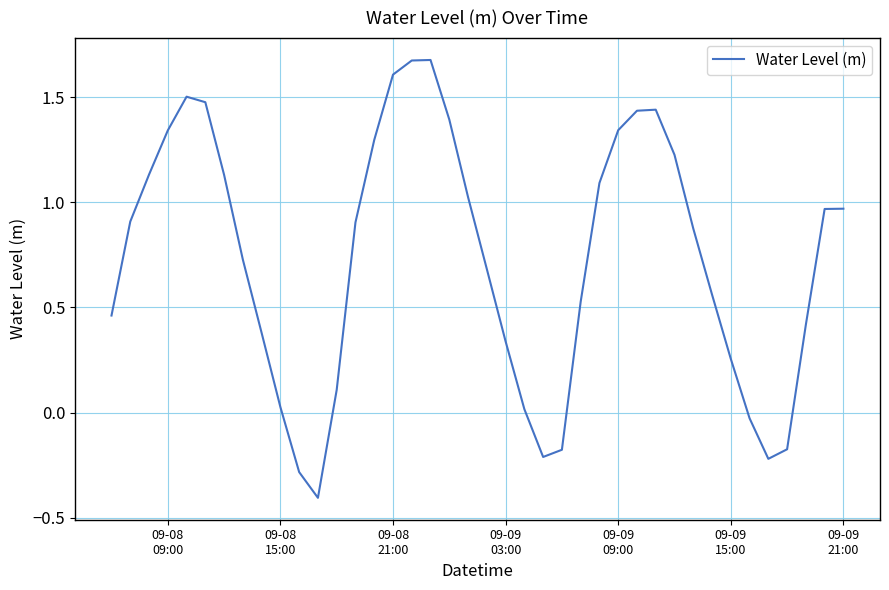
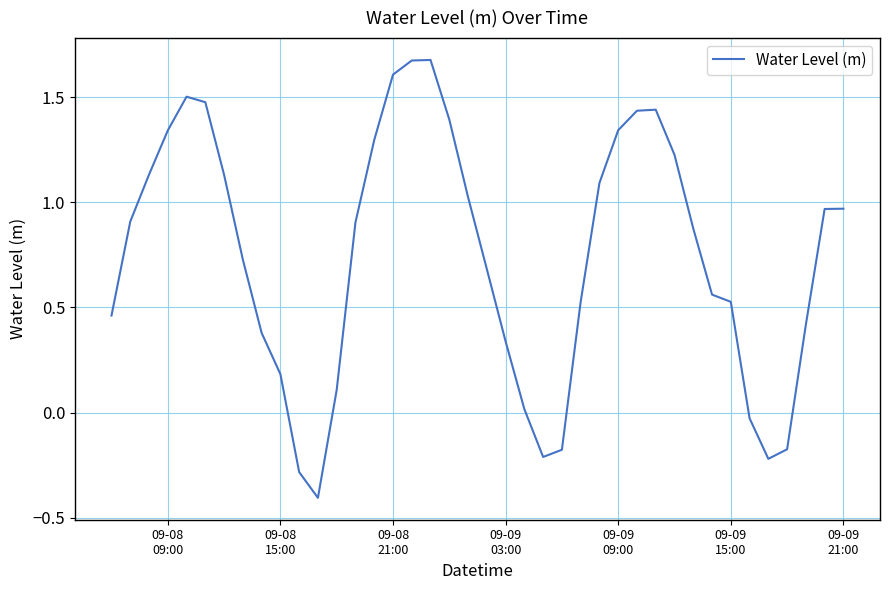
  {
    "09-08 09:00": 1.34,
-   "09-08 15:00": 0.03,
+   "09-08 15:00": 0.18,
    "09-08 21:00": 1.61,
    "09-09 03:00": 0.34,
    "09-09 09:00": 1.34,
-   "09-09 15:00": 0.26,
+   "09-09 15:00": 0.53,
    "09-09 21:00": 0.97
  }
